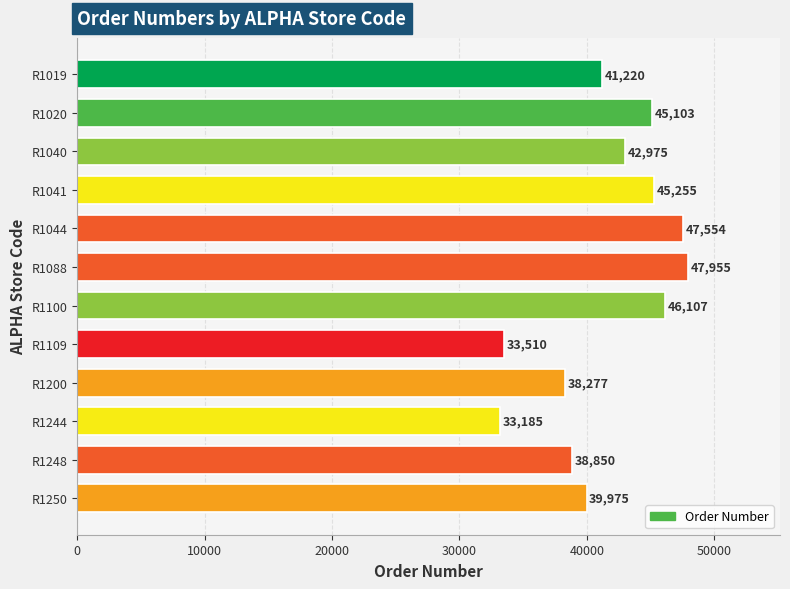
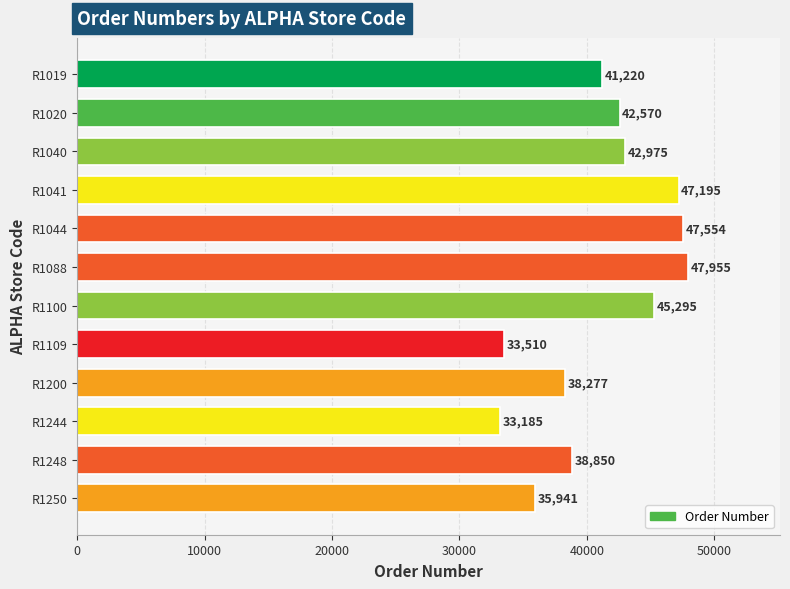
  {
    "R1019": "41,220",
-   "R1020": "45,103",
+   "R1020": "42,570",
    "R1040": "42,975",
-   "R1041": "45,255",
+   "R1041": "47,195",
    "R1044": "47,554",
    "R1088": "47,955",
-   "R1100": "46,107",
+   "R1100": "45,295",
    "R1109": "33,510",
    "R1200": "38,277",
    "R1244": "33,185",
    "R1248": "38,850",
-   "R1250": "39,975"
+   "R1250": "35,941"
  }
